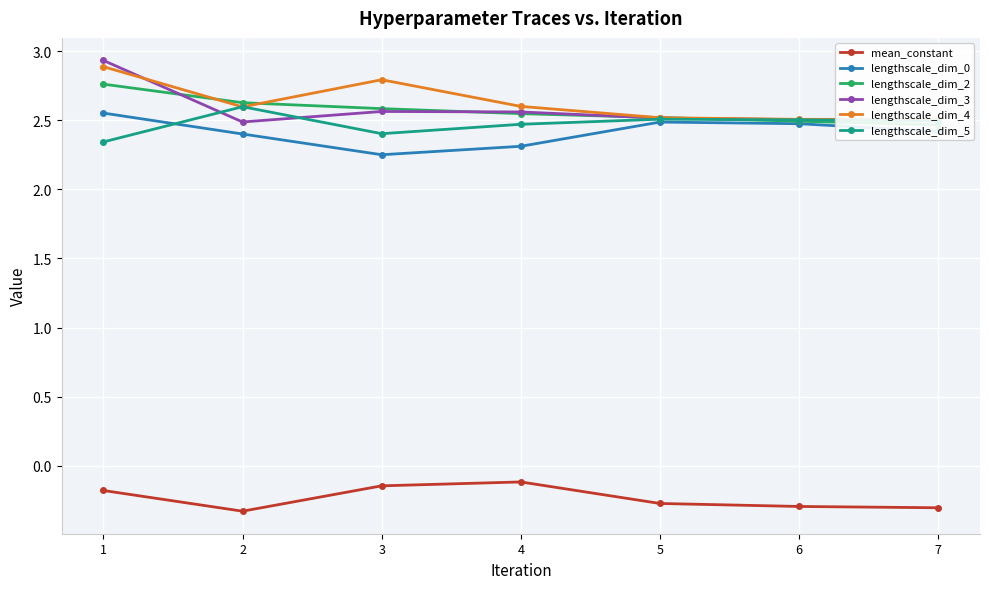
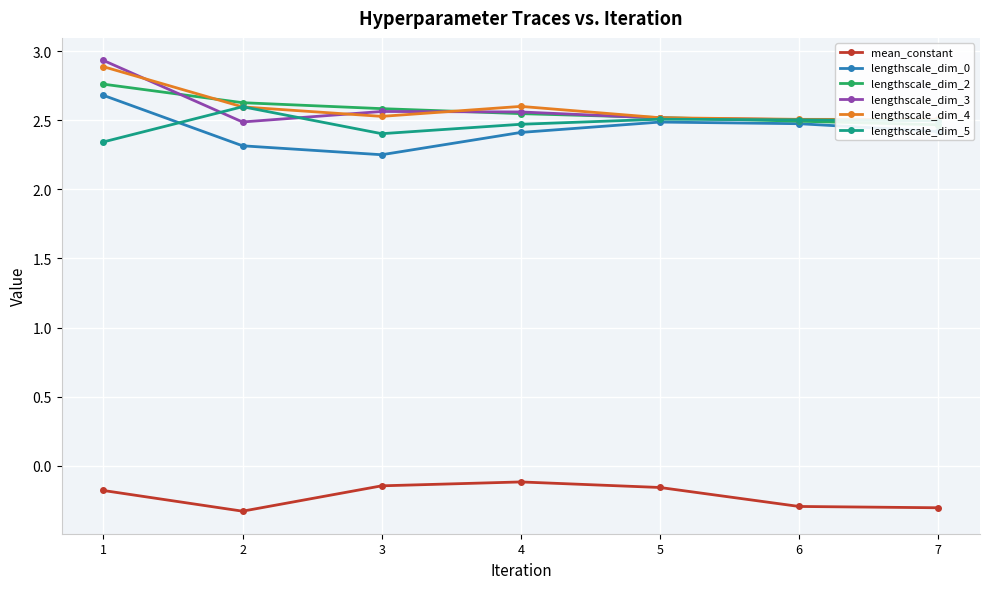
  {
    "mean_constant": {
      "1": -0.18,
      "2": -0.33,
      "3": -0.15,
      "4": -0.12,
-     "5": -0.27,
+     "5": -0.16,
      "6": -0.30,
      "7": -0.30
    },
    "lengthscale_dim_0": {
-     "1": 2.55,
-     "2": 2.40,
+     "1": 2.68,
+     "2": 2.32,
      "3": 2.25,
-     "4": 2.31,
+     "4": 2.41,
      "5": 2.49
    },
    "lengthscale_dim_3": {
      "1": 2.93,
      "2": 2.49,
      "3": 2.56
    },
    "lengthscale_dim_4": {
      "1": 2.89,
-     "3": 2.79,
+     "3": 2.53,
      "4": 2.60
    }
  }
